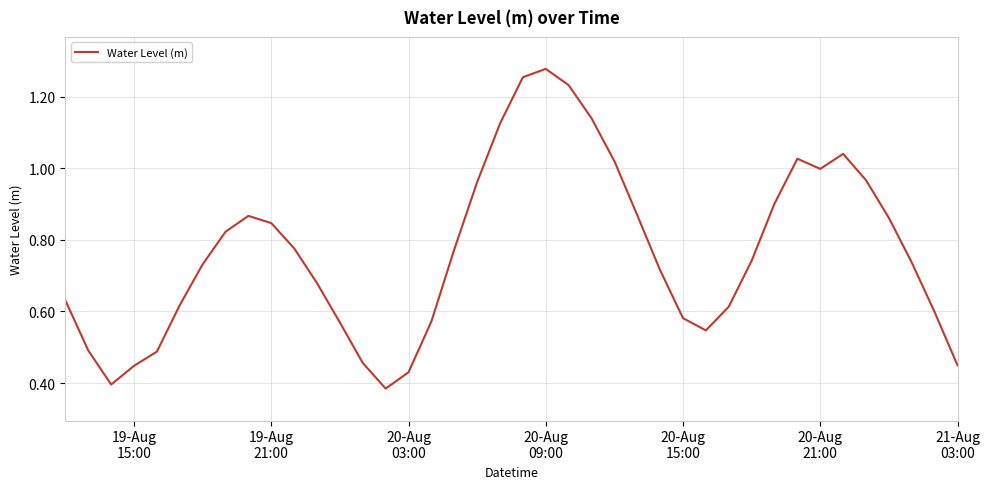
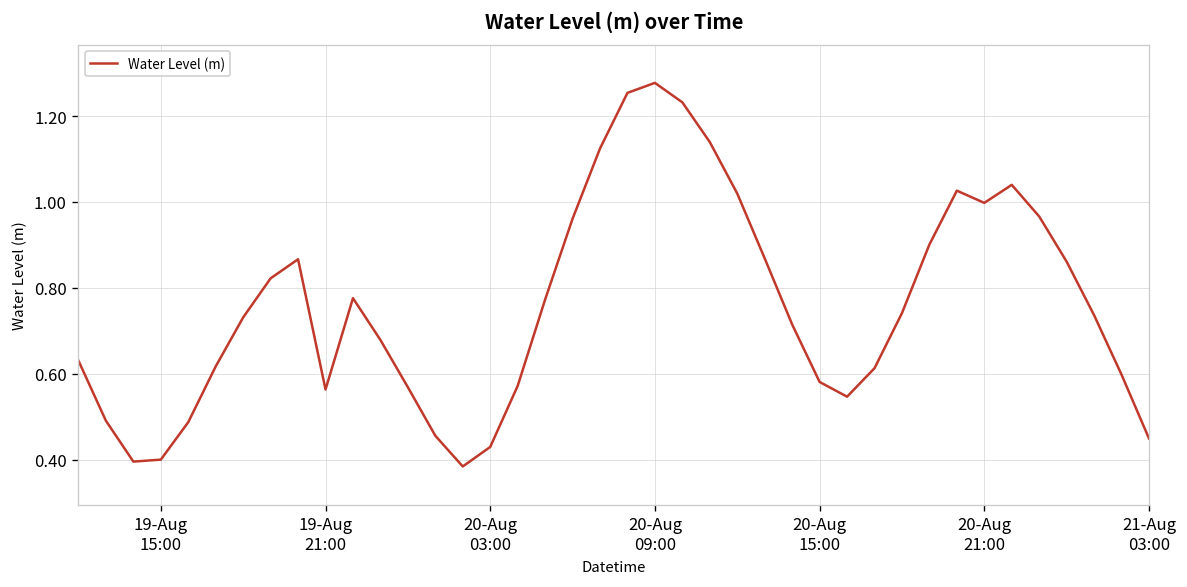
  {
-   "19-Aug 15:00": 0.45,
-   "19-Aug 21:00": 0.85,
+   "19-Aug 15:00": 0.40,
+   "19-Aug 21:00": 0.56,
    "20-Aug 03:00": 0.43,
    "20-Aug 09:00": 1.28,
    "20-Aug 15:00": 0.58,
    "20-Aug 21:00": 1.00,
    "21-Aug 03:00": 0.45
  }
